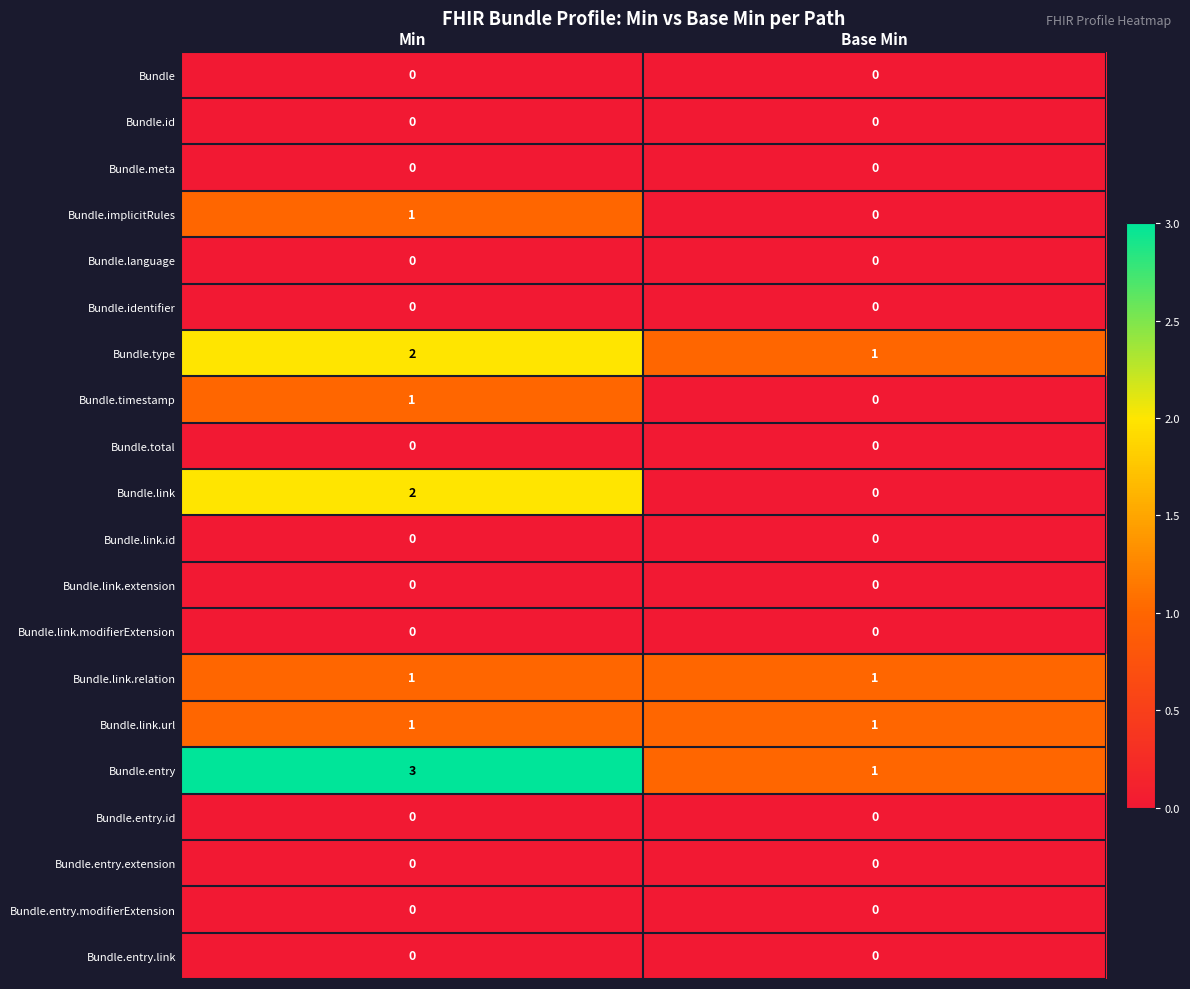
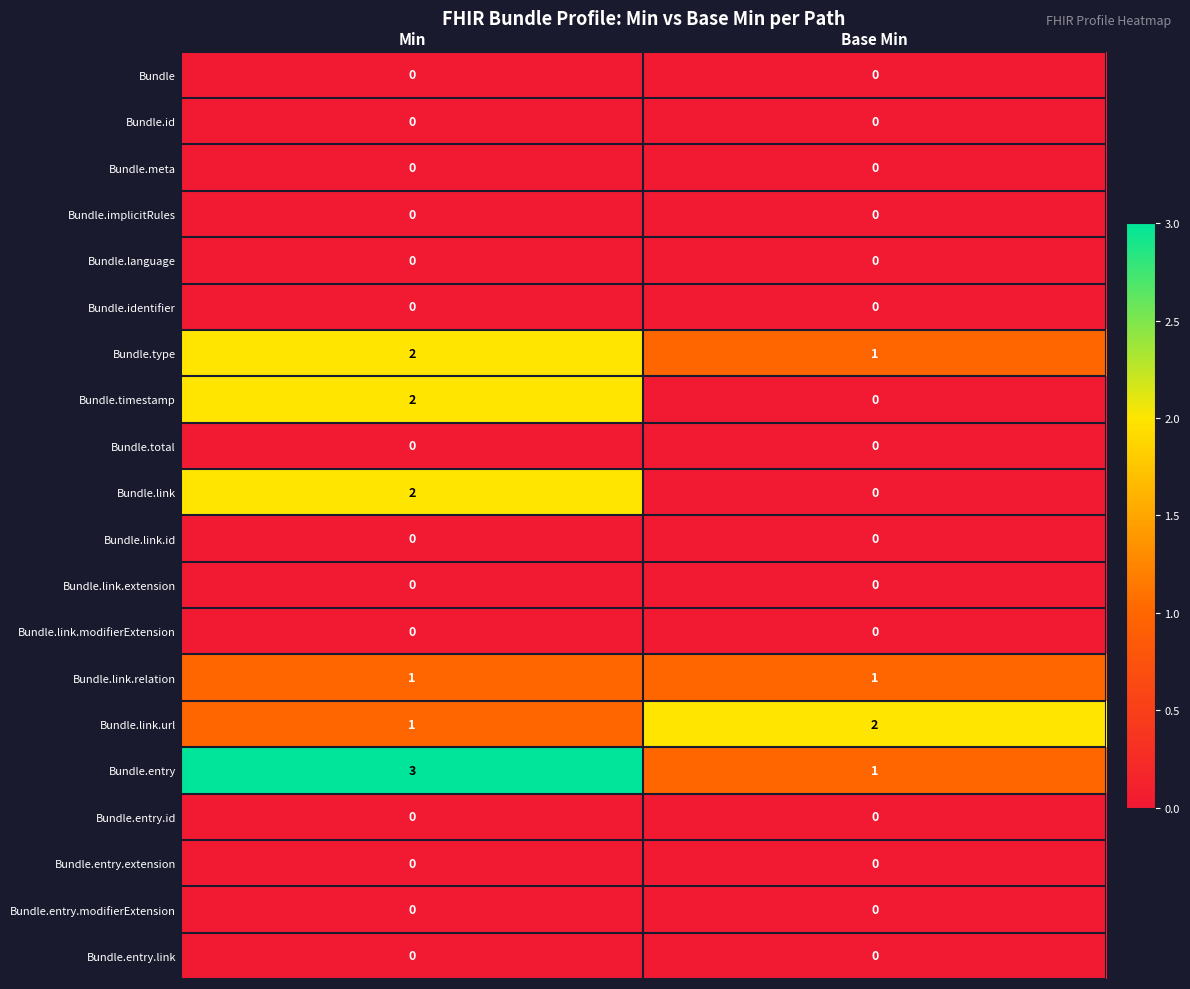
  {
    "Bundle": {
      "Min": 0,
      "Base Min": 0
    },
    "Bundle.id": {
      "Min": 0,
      "Base Min": 0
    },
    "Bundle.meta": {
      "Min": 0,
      "Base Min": 0
    },
    "Bundle.implicitRules": {
-     "Min": 1,
+     "Min": 0,
      "Base Min": 0
    },
    "Bundle.language": {
      "Min": 0,
      "Base Min": 0
    },
    "Bundle.identifier": {
      "Min": 0,
      "Base Min": 0
    },
    "Bundle.type": {
      "Min": 2,
      "Base Min": 1
    },
    "Bundle.timestamp": {
-     "Min": 1,
+     "Min": 2,
      "Base Min": 0
    },
    "Bundle.total": {
      "Min": 0,
      "Base Min": 0
    },
    "Bundle.link": {
      "Min": 2,
      "Base Min": 0
    },
    "Bundle.link.id": {
      "Min": 0,
      "Base Min": 0
    },
    "Bundle.link.extension": {
      "Min": 0,
      "Base Min": 0
    },
    "Bundle.link.modifierExtension": {
      "Min": 0,
      "Base Min": 0
    },
    "Bundle.link.relation": {
      "Min": 1,
      "Base Min": 1
    },
    "Bundle.link.url": {
      "Min": 1,
-     "Base Min": 1
+     "Base Min": 2
    },
    "Bundle.entry": {
      "Min": 3,
      "Base Min": 1
    },
    "Bundle.entry.id": {
      "Min": 0,
      "Base Min": 0
    },
    "Bundle.entry.extension": {
      "Min": 0,
      "Base Min": 0
    },
    "Bundle.entry.modifierExtension": {
      "Min": 0,
      "Base Min": 0
    },
    "Bundle.entry.link": {
      "Min": 0,
      "Base Min": 0
    }
  }
